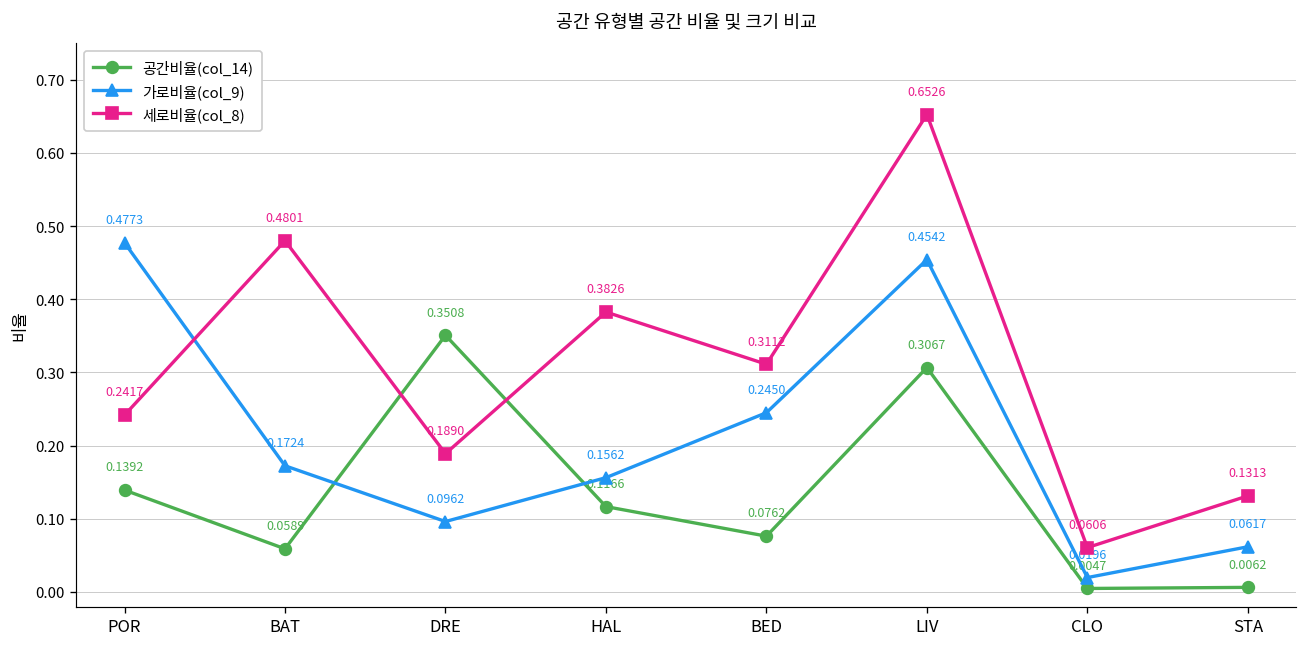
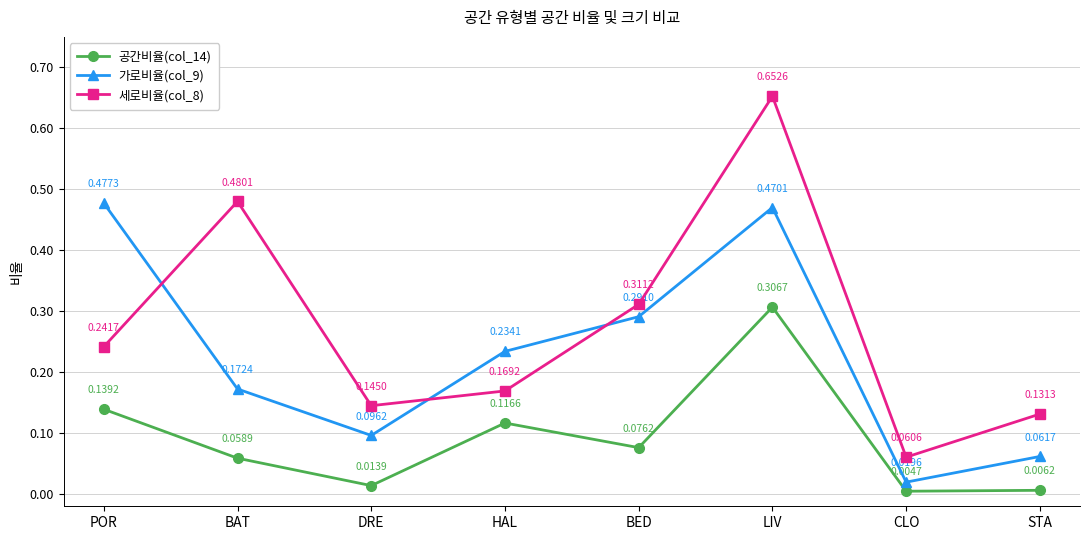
  {
    "공간비율(col_14)": {
      "POR": 0.1392,
      "BAT": 0.0589,
-     "DRE": 0.3508,
+     "DRE": 0.0139,
      "HAL": 0.1166,
      "BED": 0.0762,
      "LIV": 0.3067,
      "CLO": 0.0047,
      "STA": 0.0062
    },
    "가로비율(col_9)": {
      "POR": 0.4773,
      "BAT": 0.1724,
      "DRE": 0.0962,
-     "HAL": 0.1562,
-     "BED": 0.2450,
-     "LIV": 0.4542,
+     "HAL": 0.2341,
+     "BED": 0.2910,
+     "LIV": 0.4701,
      "STA": 0.0617
    },
    "세로비율(col_8)": {
      "POR": 0.2417,
      "BAT": 0.4801,
-     "DRE": 0.1890,
-     "HAL": 0.3826,
+     "DRE": 0.1450,
+     "HAL": 0.1692,
      "BED": 0.3112,
      "LIV": 0.6526,
      "CLO": 0.0606,
      "STA": 0.1313
    }
  }
